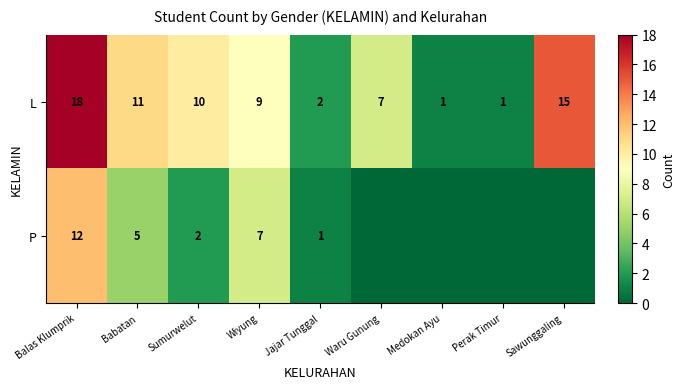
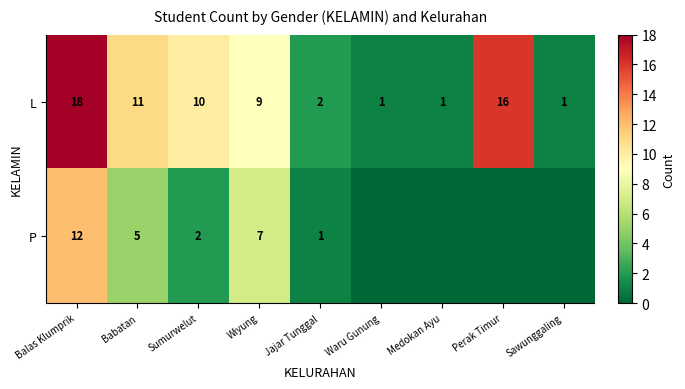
  {
    "L": {
      "Balas Klumprik": 18,
      "Babatan": 11,
      "Sumurwelut": 10,
      "Wiyung": 9,
      "Jajar Tunggal": 2,
-     "Waru Gunung": 7,
+     "Waru Gunung": 1,
      "Medokan Ayu": 1,
-     "Perak Timur": 1,
-     "Sawunggaling": 15
+     "Perak Timur": 16,
+     "Sawunggaling": 1
    },
    "P": {
      "Balas Klumprik": 12,
      "Babatan": 5,
      "Sumurwelut": 2,
      "Wiyung": 7,
      "Jajar Tunggal": 1
    }
  }
